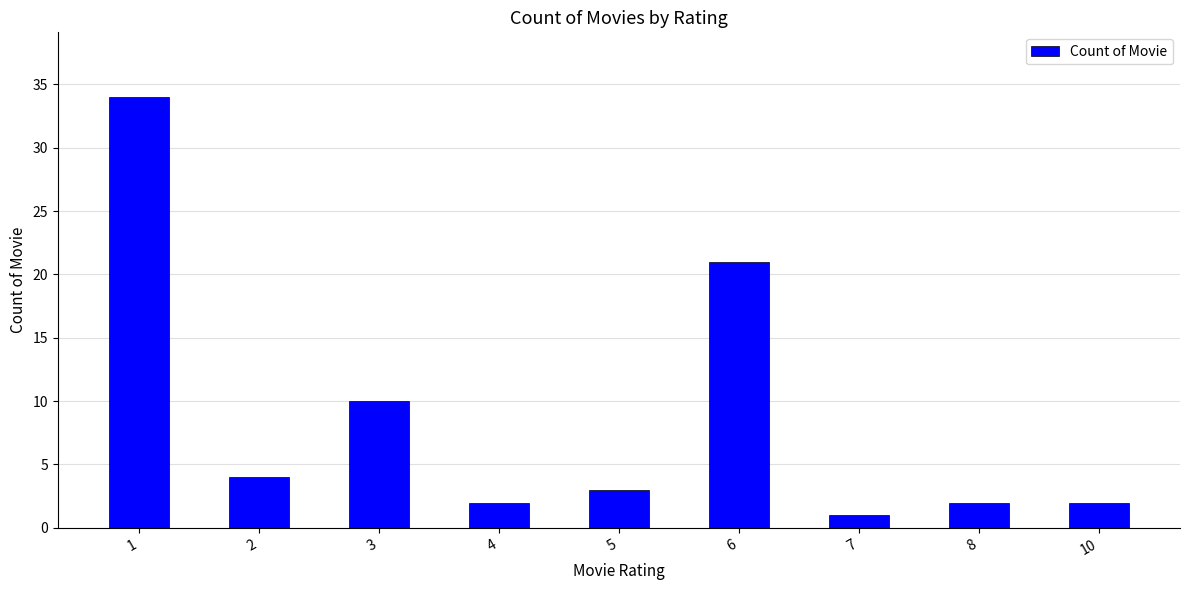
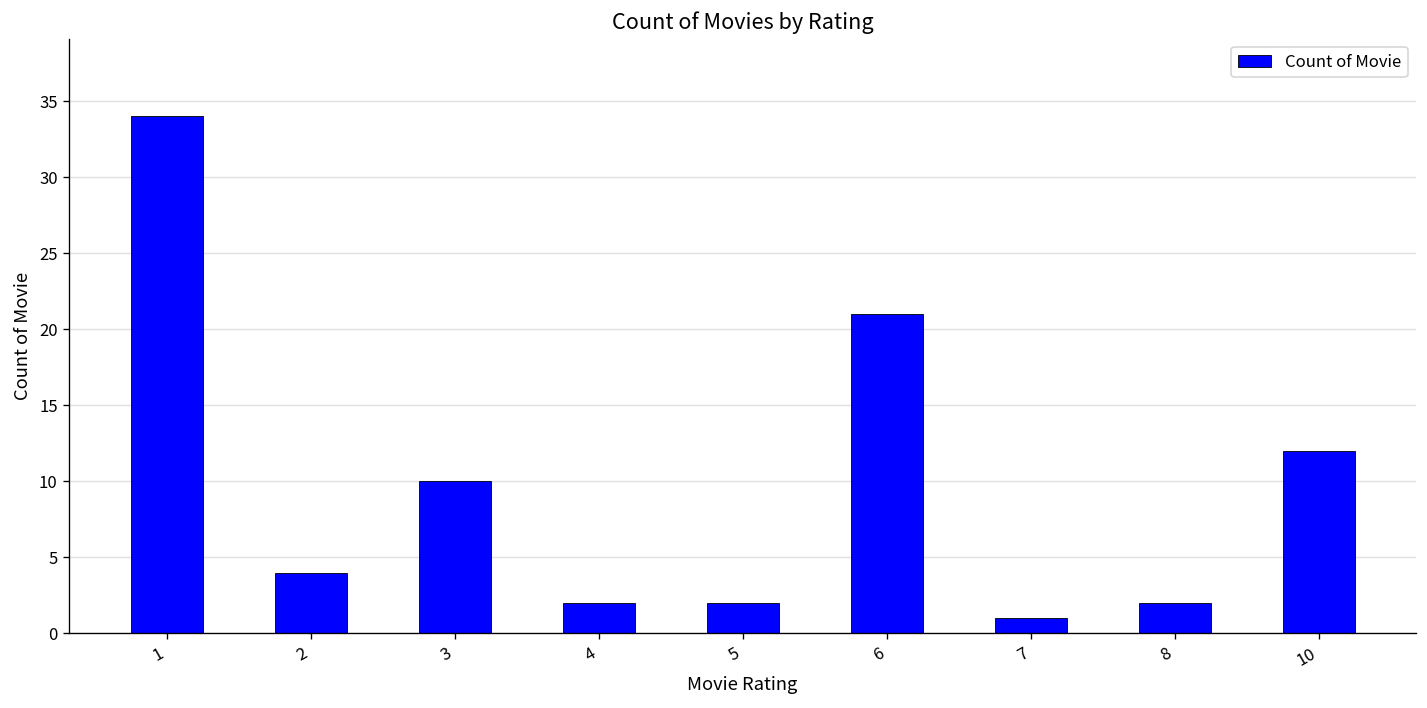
  {
    "1": 34,
    "2": 4,
    "3": 10,
    "4": 2,
-   "5": 3,
+   "5": 2,
    "6": 21,
    "7": 1,
    "8": 2,
-   "10": 2
+   "10": 12
  }
